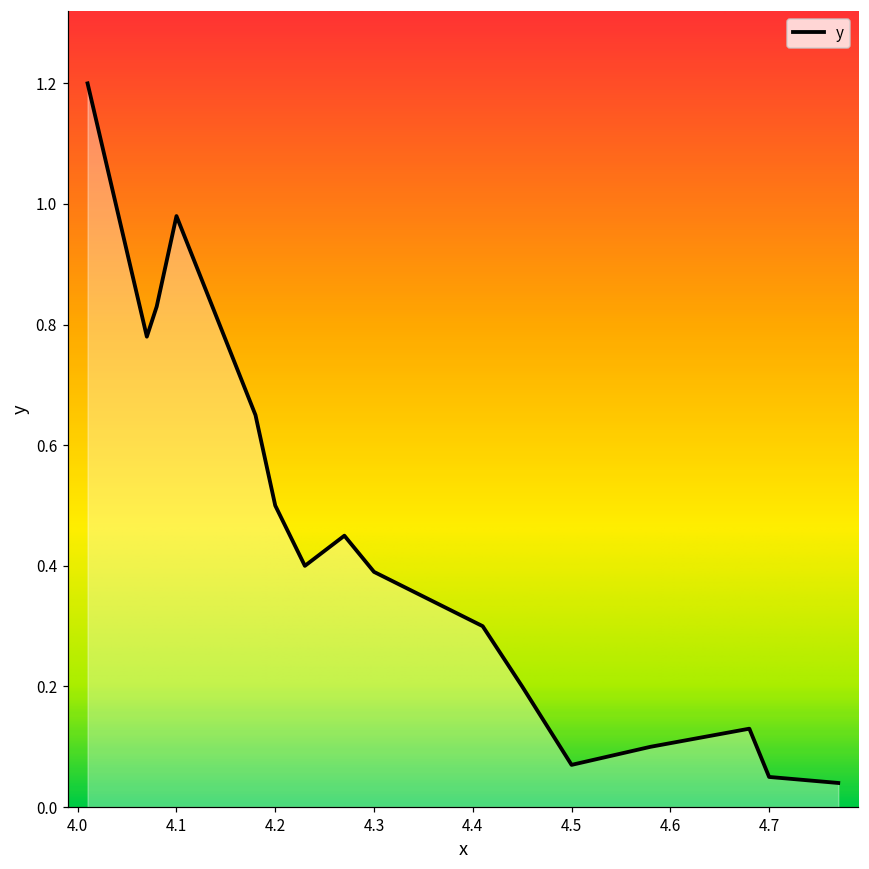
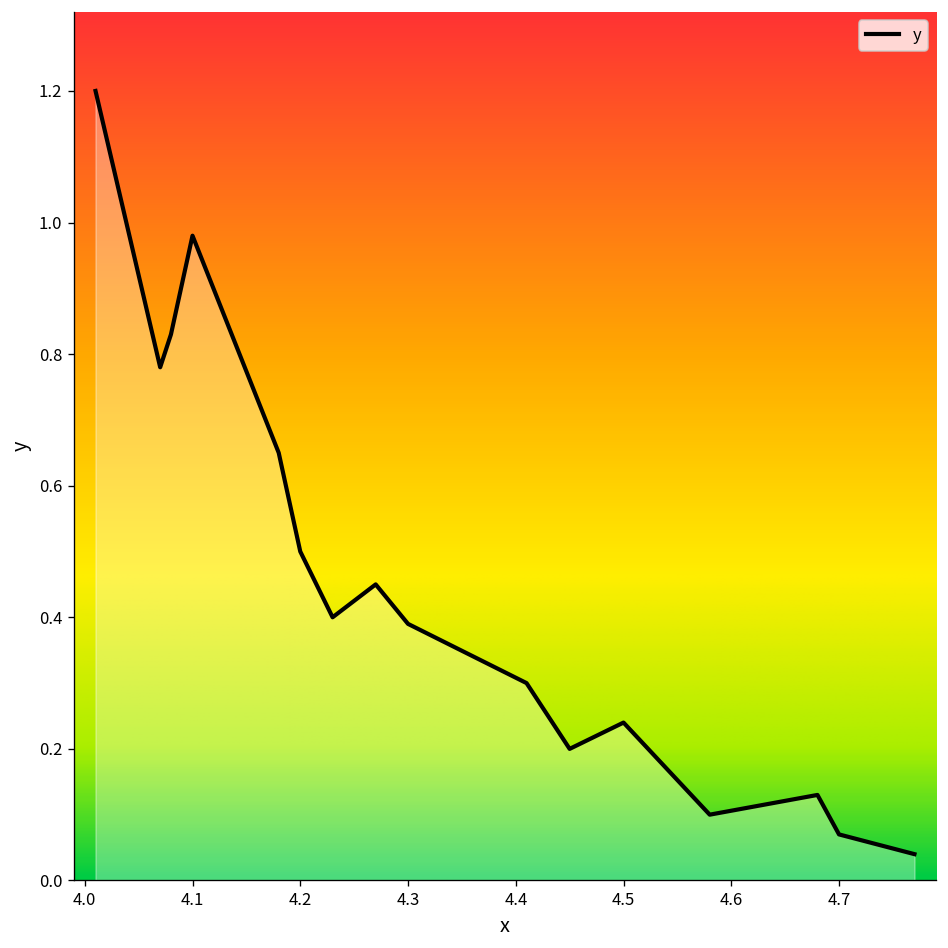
  {
    "4.1": 0.98,
    "4.2": 0.50,
    "4.3": 0.39,
-   "4.5": 0.07,
-   "4.7": 0.05
+   "4.5": 0.24,
+   "4.7": 0.07
  }
